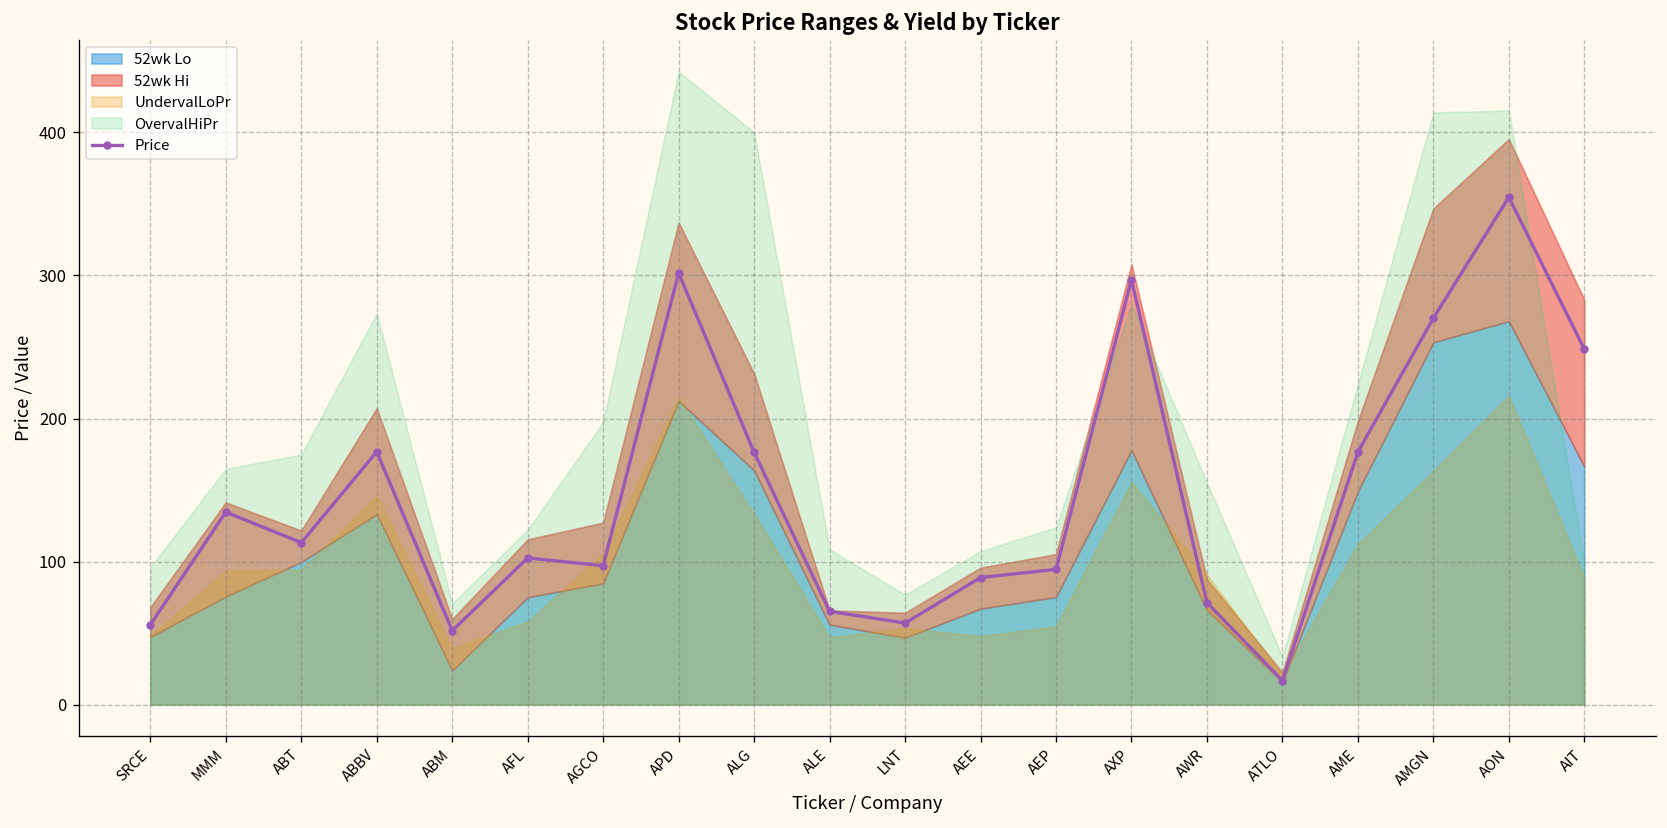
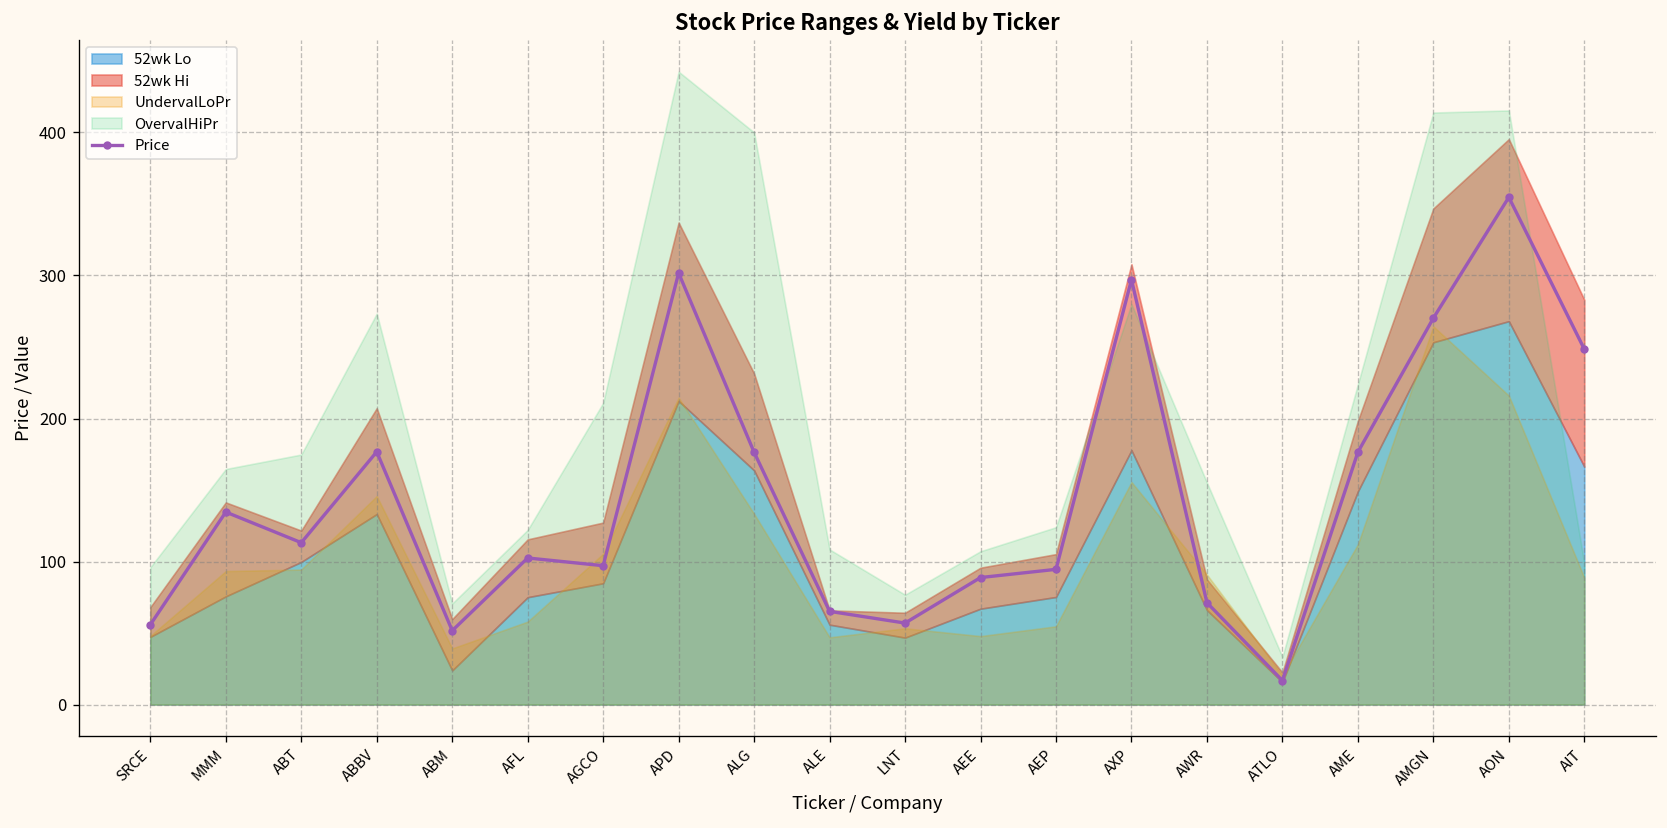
  {
    "Price": {
      "SRCE": 56,
      "MMM": 135,
      "ABT": 113,
      "ABBV": 177,
      "ABM": 52,
      "AFL": 102,
      "AGCO": 97,
      "APD": 302,
      "ALG": 176,
      "LNT": 57,
      "AEE": 89,
      "AEP": 95,
      "AXP": 297,
      "AWR": 71,
      "AME": 177,
      "AMGN": 270,
      "AON": 355,
      "AIT": 249
    },
    "52wk Lo": {
      "MMM": 76,
      "ABT": 100,
      "ABBV": 133,
      "ABM": 24,
      "AFL": 75,
      "AGCO": 85,
      "APD": 212,
      "ALG": 164,
      "ALE": 56,
      "LNT": 47,
      "AEE": 67,
      "AEP": 75,
      "AXP": 178,
      "AWR": 66,
      "AME": 149,
      "AMGN": 253,
      "AON": 268,
      "AIT": 166
    },
    "UndervalLoPr": {
      "MMM": 93,
      "ABT": 94,
      "ABBV": 146,
      "ABM": 39,
      "AFL": 58,
      "AGCO": 105,
      "APD": 215,
      "ALG": 133,
      "ALE": 47,
      "LNT": 53,
      "AEE": 48,
      "AEP": 55,
      "AXP": 156,
      "AWR": 91,
      "AME": 112,
-     "AMGN": 163,
+     "AMGN": 264,
      "AON": 216,
      "AIT": 89
    },
    "OvervalHiPr": {
      "SRCE": 96,
      "MMM": 165,
      "ABT": 175,
      "ABBV": 273,
      "ABM": 71,
      "AFL": 122,
-     "AGCO": 197,
+     "AGCO": 211,
      "APD": 443,
      "ALG": 400,
      "ALE": 108,
      "LNT": 77,
      "AEE": 107,
      "AEP": 124,
      "AXP": 280,
      "AWR": 155,
      "ATLO": 33,
      "AME": 224,
      "AMGN": 414,
      "AON": 415,
      "AIT": 99
    }
  }
